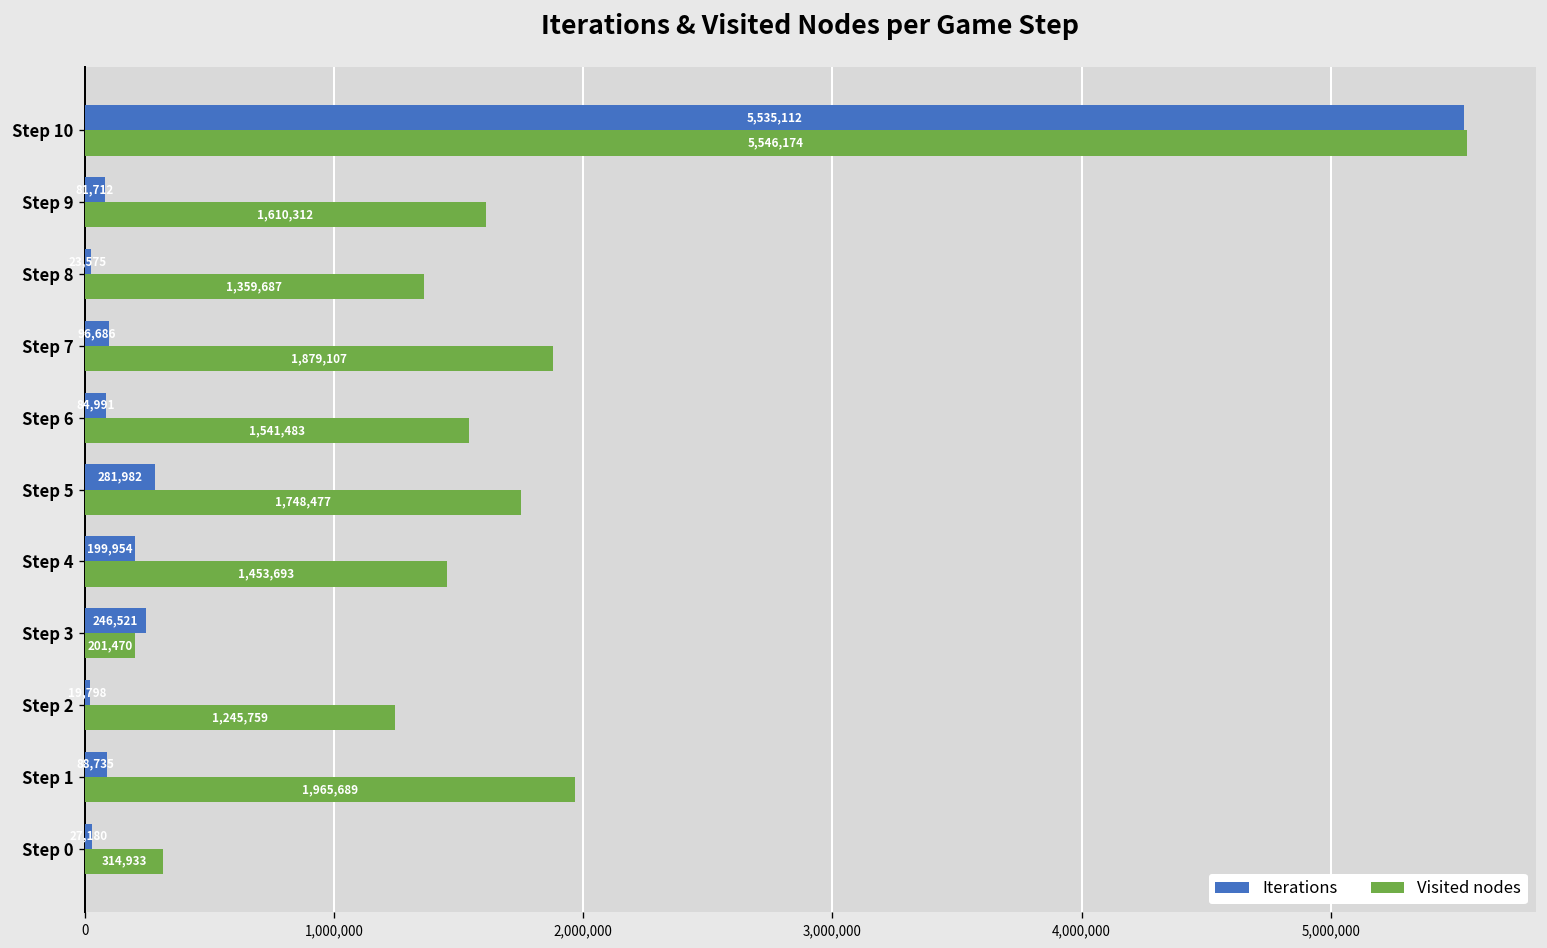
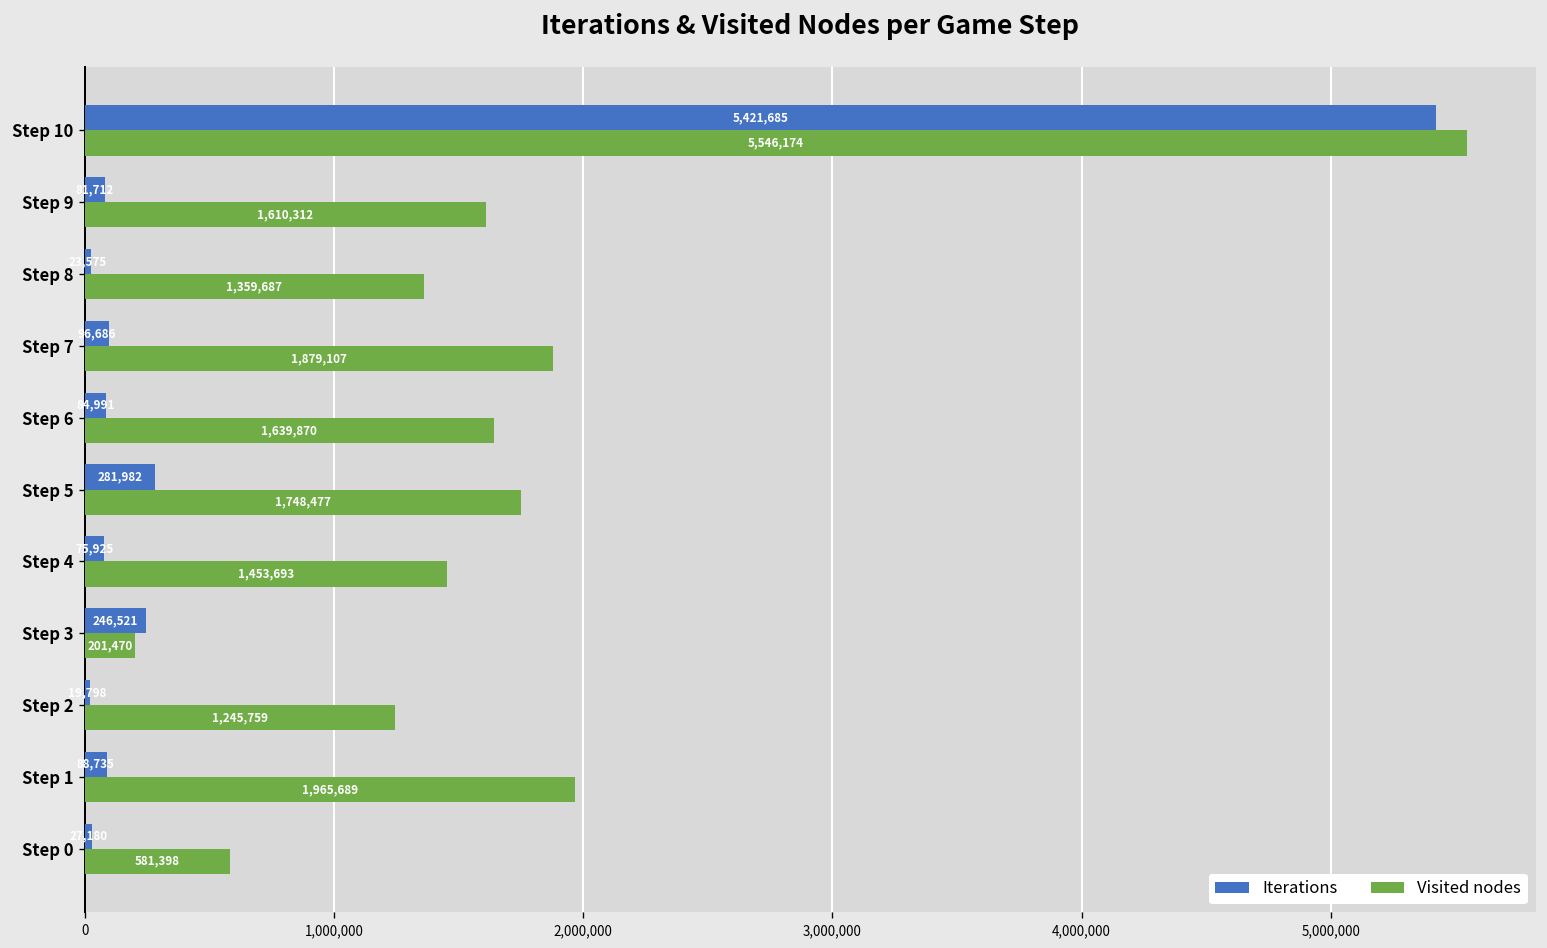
  {
    "Iterations": {
-     "Step 10": "5,535,112",
+     "Step 10": "5,421,685",
      "Step 9": "81,712",
      "Step 7": "96,686",
      "Step 5": "281,982",
-     "Step 4": "200,000",
+     "Step 4": "80,000",
      "Step 3": "246,521",
      "Step 1": "88,735"
    },
    "Visited nodes": {
      "Step 10": "5,546,174",
      "Step 9": "1,610,312",
      "Step 8": "1,359,687",
      "Step 7": "1,879,107",
-     "Step 6": "1,541,483",
+     "Step 6": "1,639,870",
      "Step 5": "1,748,477",
      "Step 4": "1,453,693",
      "Step 3": "201,470",
      "Step 2": "1,245,759",
      "Step 1": "1,965,689",
-     "Step 0": "314,933"
+     "Step 0": "581,398"
    }
  }
